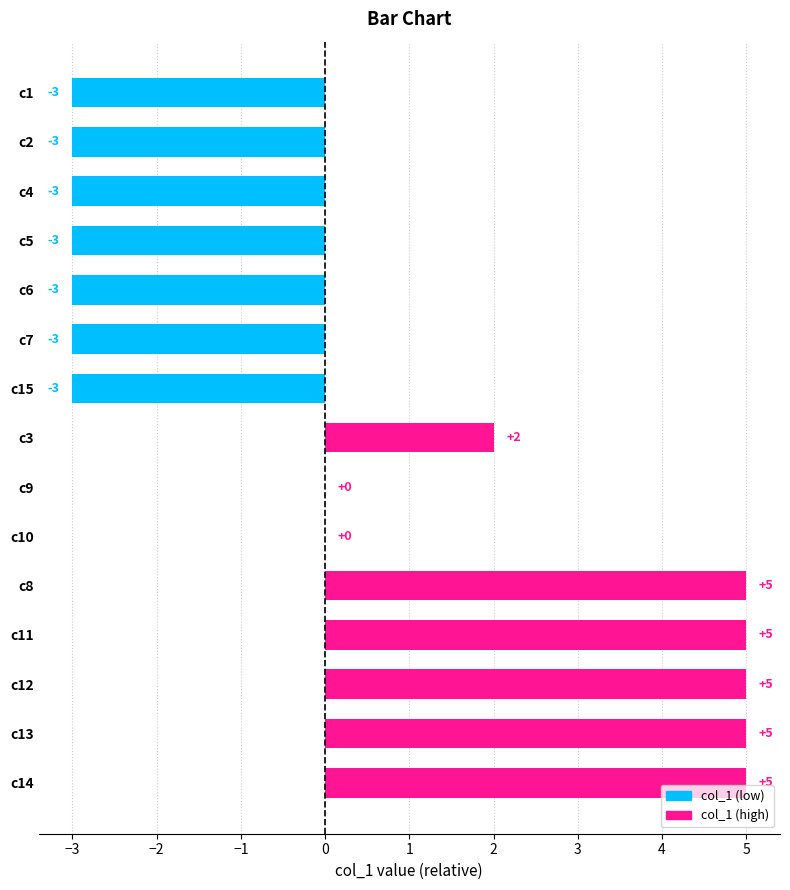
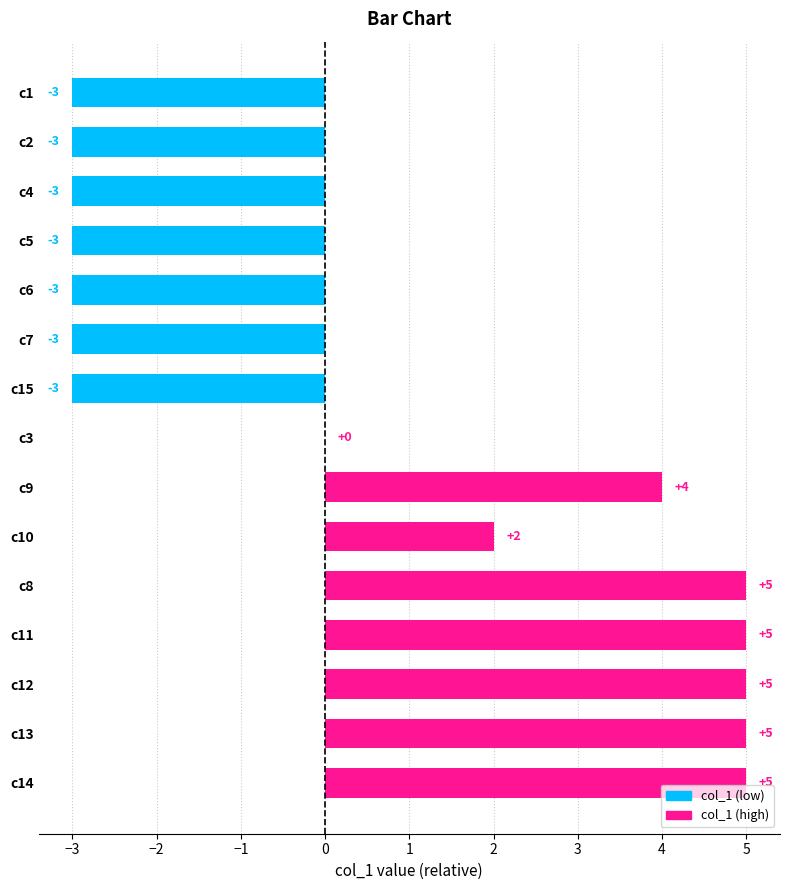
  {
    "c1": "-3",
    "c2": "-3",
    "c4": "-3",
    "c5": "-3",
    "c6": "-3",
    "c7": "-3",
    "c15": "-3",
-   "c3": "+2",
-   "c9": "+0",
-   "c10": "+0",
+   "c3": "+0",
+   "c9": "+4",
+   "c10": "+2",
    "c8": "+5",
    "c11": "+5",
    "c12": "+5",
    "c13": "+5"
  }
